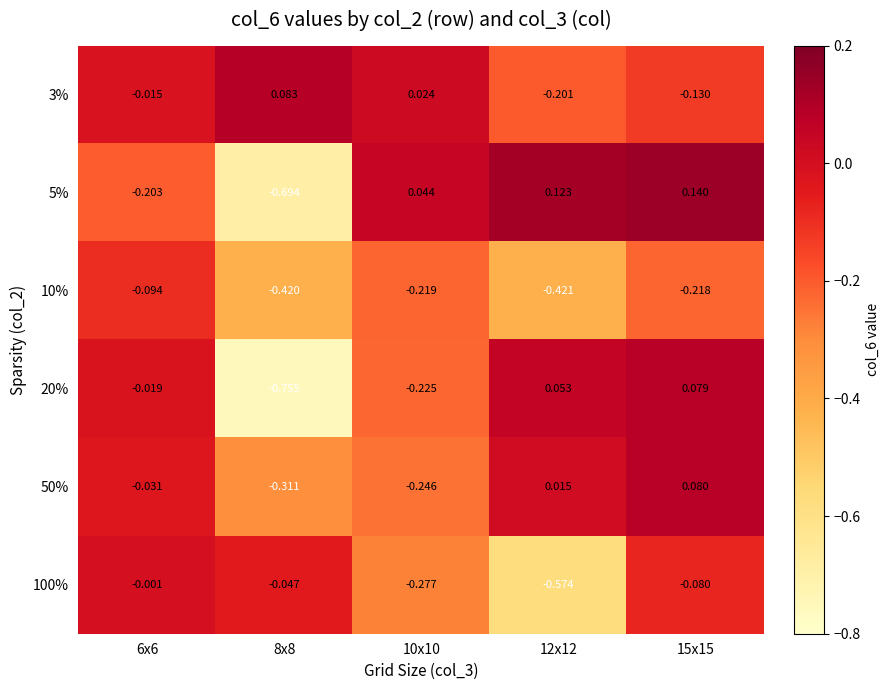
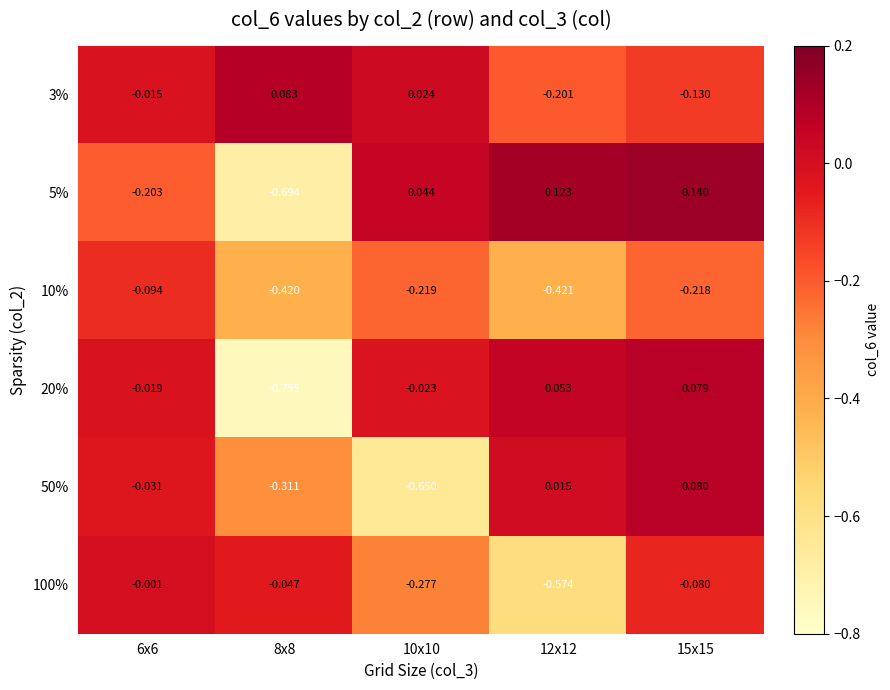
  {
    "3%": {
      "6x6": -0.015,
      "8x8": 0.083,
      "10x10": 0.024,
      "12x12": -0.201,
      "15x15": -0.130
    },
    "5%": {
      "6x6": -0.203,
      "8x8": -0.694,
      "10x10": 0.044,
      "12x12": 0.123,
      "15x15": 0.140
    },
    "10%": {
      "6x6": -0.094,
      "8x8": -0.420,
      "10x10": -0.219,
      "12x12": -0.421,
      "15x15": -0.218
    },
    "20%": {
      "6x6": -0.019,
      "8x8": -0.755,
-     "10x10": -0.225,
+     "10x10": -0.023,
      "12x12": 0.053,
      "15x15": 0.079
    },
    "50%": {
      "6x6": -0.031,
      "8x8": -0.311,
-     "10x10": -0.246,
+     "10x10": -0.650,
      "12x12": 0.015,
      "15x15": 0.080
    },
    "100%": {
      "6x6": -0.001,
      "8x8": -0.047,
      "10x10": -0.277,
      "12x12": -0.574,
      "15x15": -0.080
    }
  }
